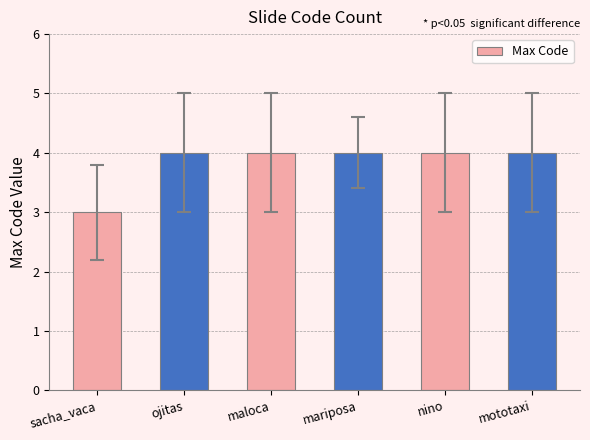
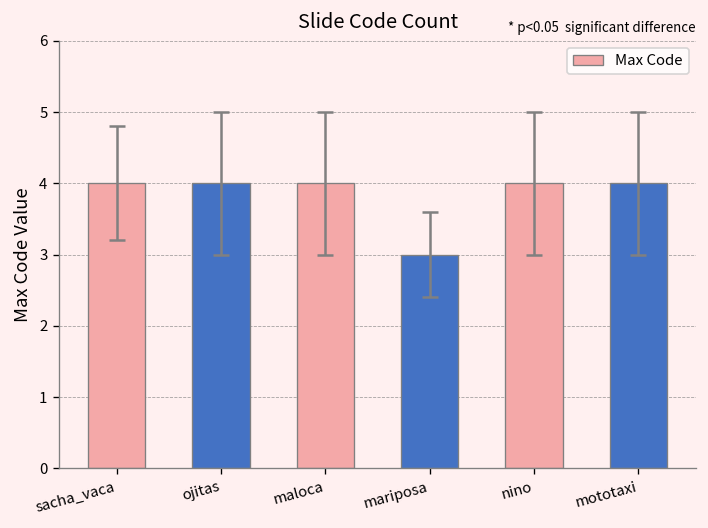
  {
    "Max Code": {
-     "sacha_vaca": 3,
+     "sacha_vaca": 4,
      "ojitas": 4,
      "maloca": 4,
-     "mariposa": 4,
+     "mariposa": 3,
      "nino": 4,
      "mototaxi": 4
    }
  }
